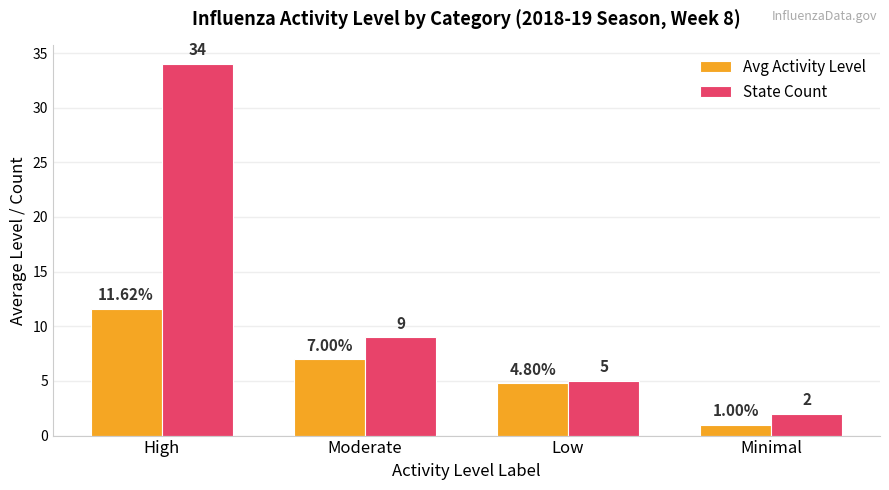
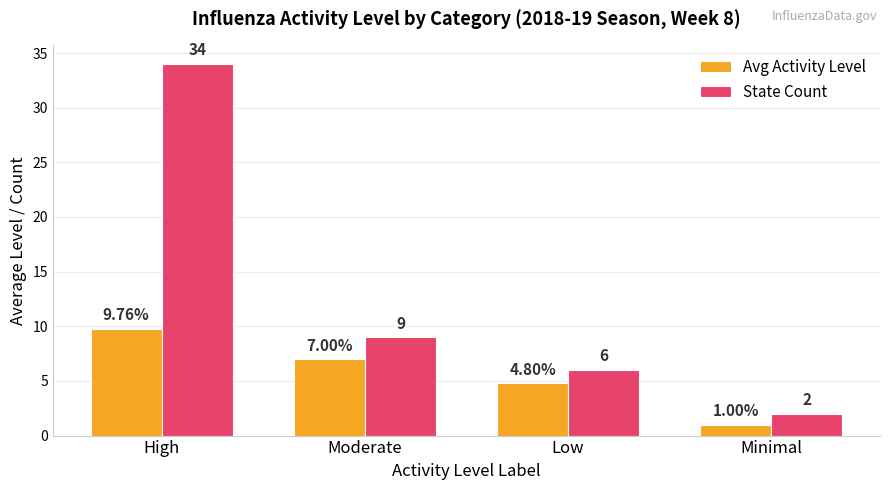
  {
    "Avg Activity Level": {
-     "High": "11.62%",
+     "High": "9.76%",
      "Moderate": "7.00%",
      "Low": "4.80%",
      "Minimal": "1.00%"
    },
    "State Count": {
      "High": "34",
      "Moderate": "9",
-     "Low": "5",
+     "Low": "6",
      "Minimal": "2"
    }
  }
